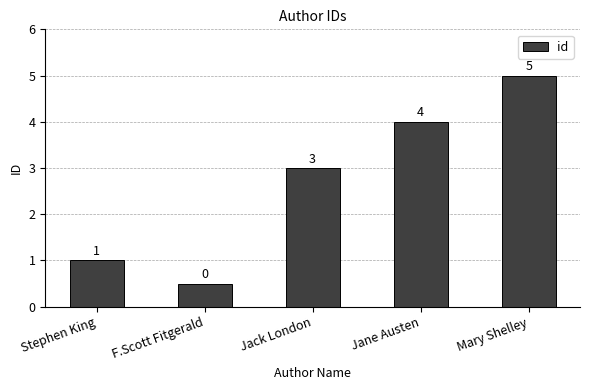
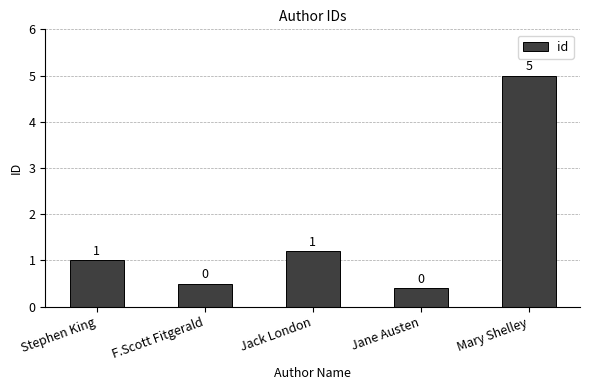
  {
    "Stephen King": 1,
    "F.Scott Fitgerald": 0,
-   "Jack London": 3,
-   "Jane Austen": 4,
+   "Jack London": 1,
+   "Jane Austen": 0,
    "Mary Shelley": 5
  }
